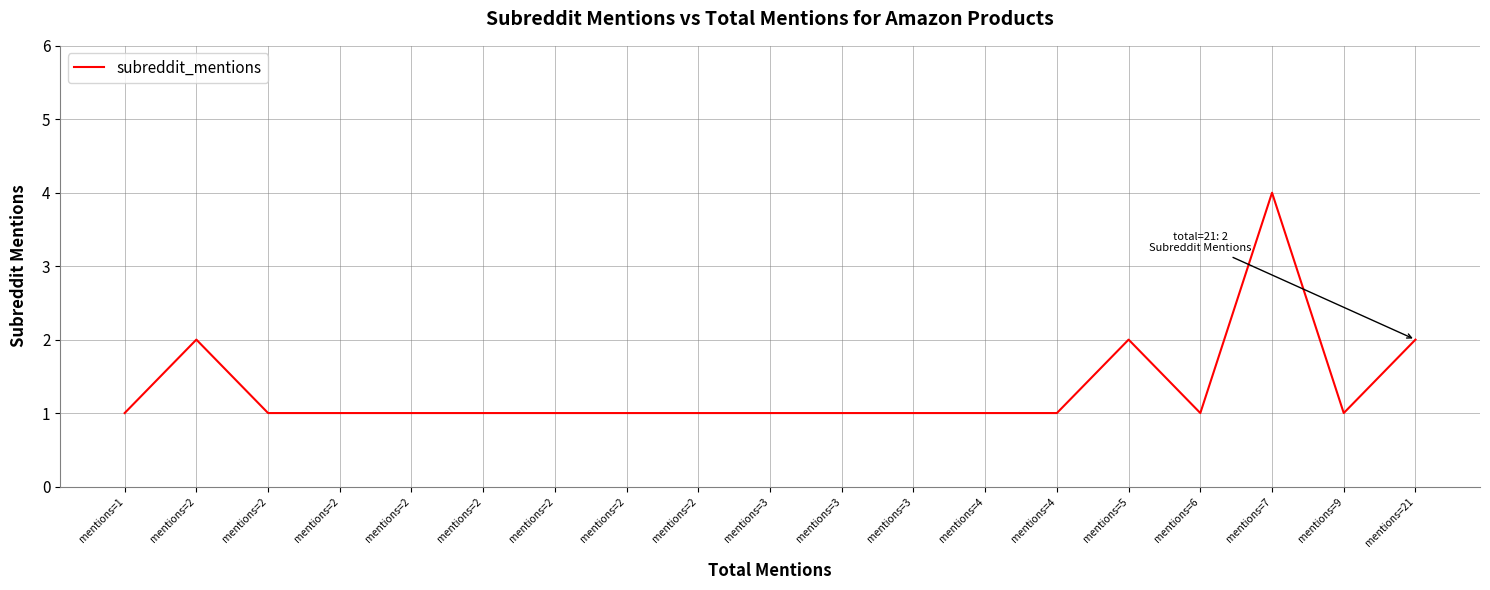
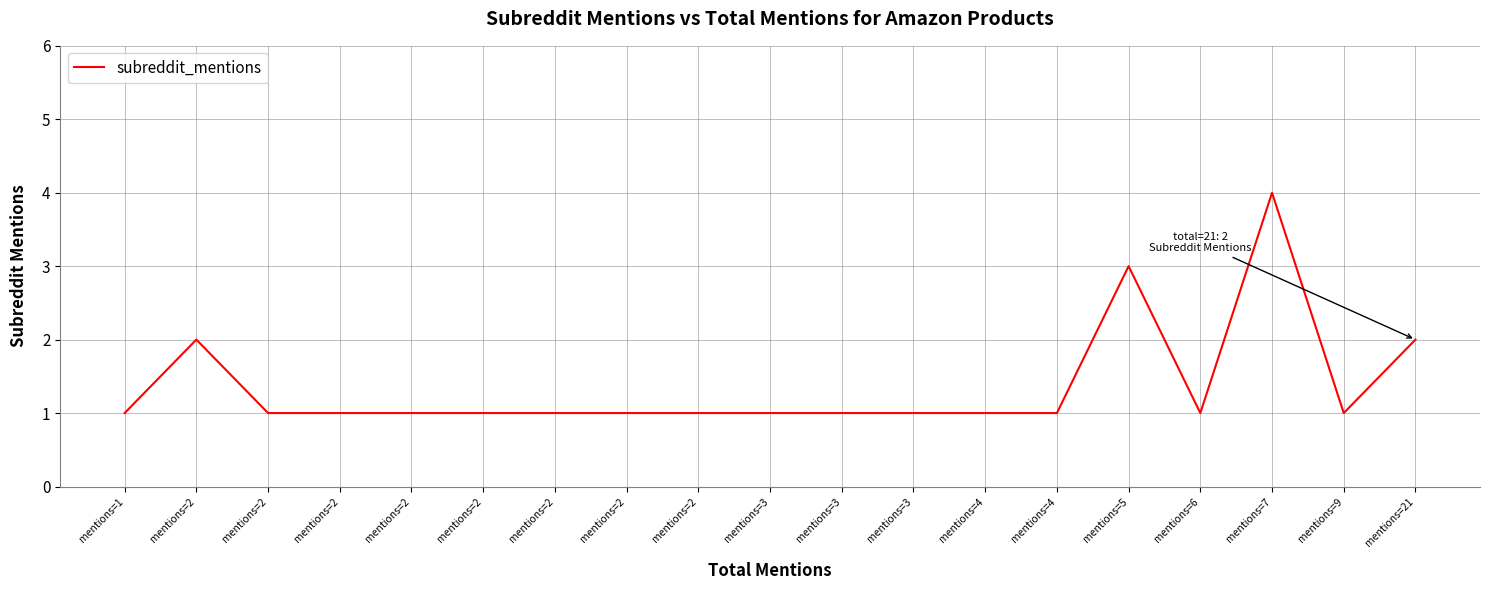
  {
    "mentions=1": 1,
-   "mentions=5": 2,
+   "mentions=5": 3,
    "mentions=6": 1,
    "mentions=7": 4,
    "mentions=9": 1
  }
